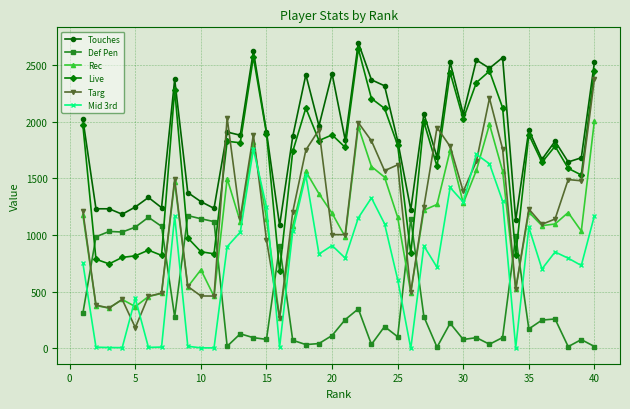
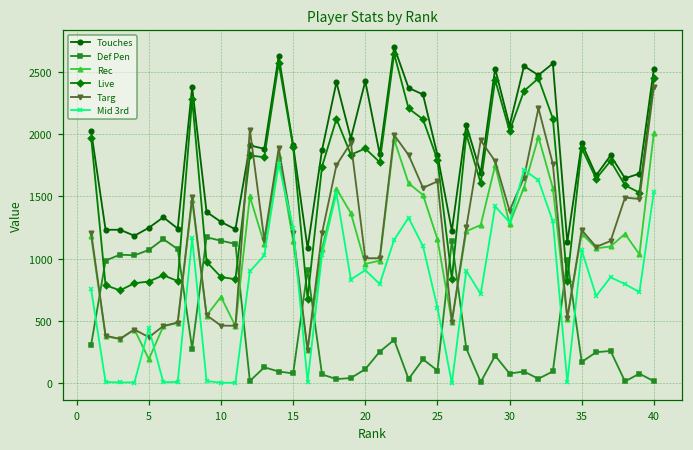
  {
    "Rec": {
-     "5": 370,
+     "5": 190,
      "10": 690,
      "15": 1140,
-     "20": 1190,
+     "20": 960,
      "25": 1160,
      "35": 1200,
      "40": 2010
    },
    "Targ": {
-     "5": 180,
+     "5": 370,
      "10": 460,
-     "15": 960,
+     "15": 1210,
      "20": 1000,
      "25": 1620,
      "30": 1390,
      "35": 1230,
      "40": 2380
    },
    "Mid 3rd": {
      "5": 440,
      "10": 10,
      "15": 1250,
      "20": 910,
      "25": 610,
      "35": 1070,
-     "40": 1170
+     "40": 1540
    }
  }
